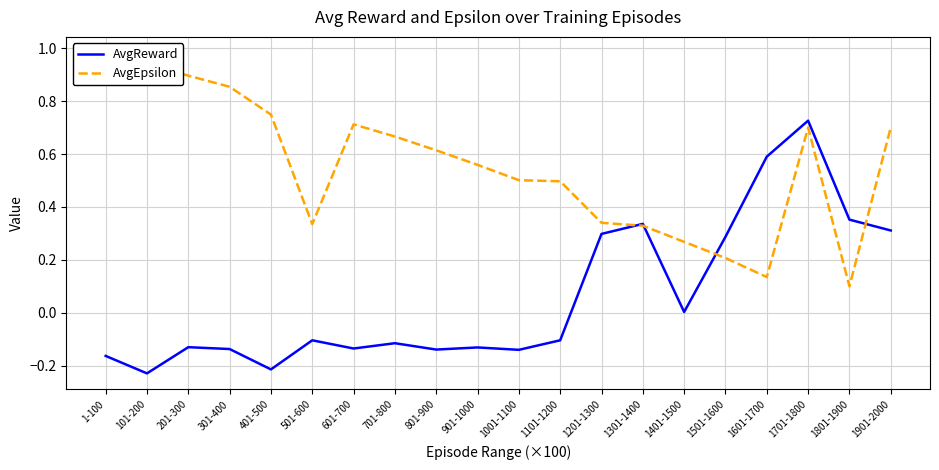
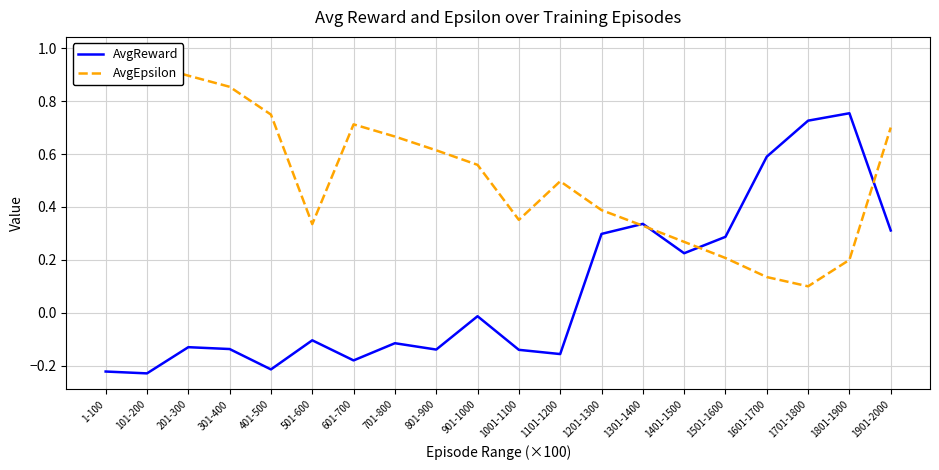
  {
    "AvgReward": {
-     "1-100": -0.16,
+     "1-100": -0.22,
      "101-200": -0.23,
      "201-300": -0.13,
      "301-400": -0.14,
      "401-500": -0.21,
      "501-600": -0.10,
-     "601-700": -0.14,
+     "601-700": -0.18,
      "701-800": -0.12,
      "801-900": -0.14,
-     "901-1000": -0.13,
+     "901-1000": -0.01,
      "1001-1100": -0.14,
-     "1101-1200": -0.10,
+     "1101-1200": -0.16,
      "1201-1300": 0.30,
-     "1401-1500": 0.00,
+     "1401-1500": 0.23,
      "1501-1600": 0.29,
      "1601-1700": 0.59,
      "1701-1800": 0.73,
-     "1801-1900": 0.35,
+     "1801-1900": 0.75,
      "1901-2000": 0.31
    },
    "AvgEpsilon": {
      "201-300": 0.90,
      "301-400": 0.85,
      "401-500": 0.75,
      "501-600": 0.34,
      "601-700": 0.71,
      "701-800": 0.67,
      "801-900": 0.61,
      "901-1000": 0.56,
-     "1001-1100": 0.50,
+     "1001-1100": 0.35,
      "1101-1200": 0.50,
-     "1201-1300": 0.34,
+     "1201-1300": 0.39,
      "1401-1500": 0.27,
      "1501-1600": 0.21,
      "1601-1700": 0.14,
-     "1701-1800": 0.7,
-     "1801-1900": 0.1,
+     "1701-1800": 0.1,
+     "1801-1900": 0.2,
      "1901-2000": 0.70
    }
  }
